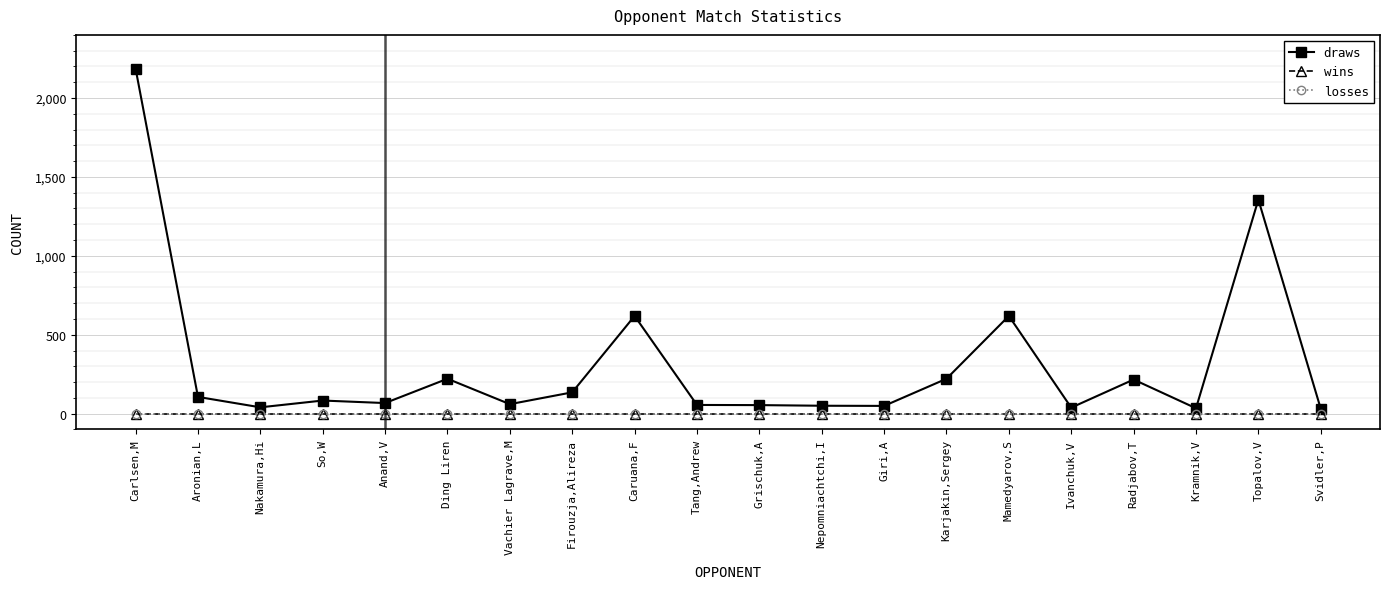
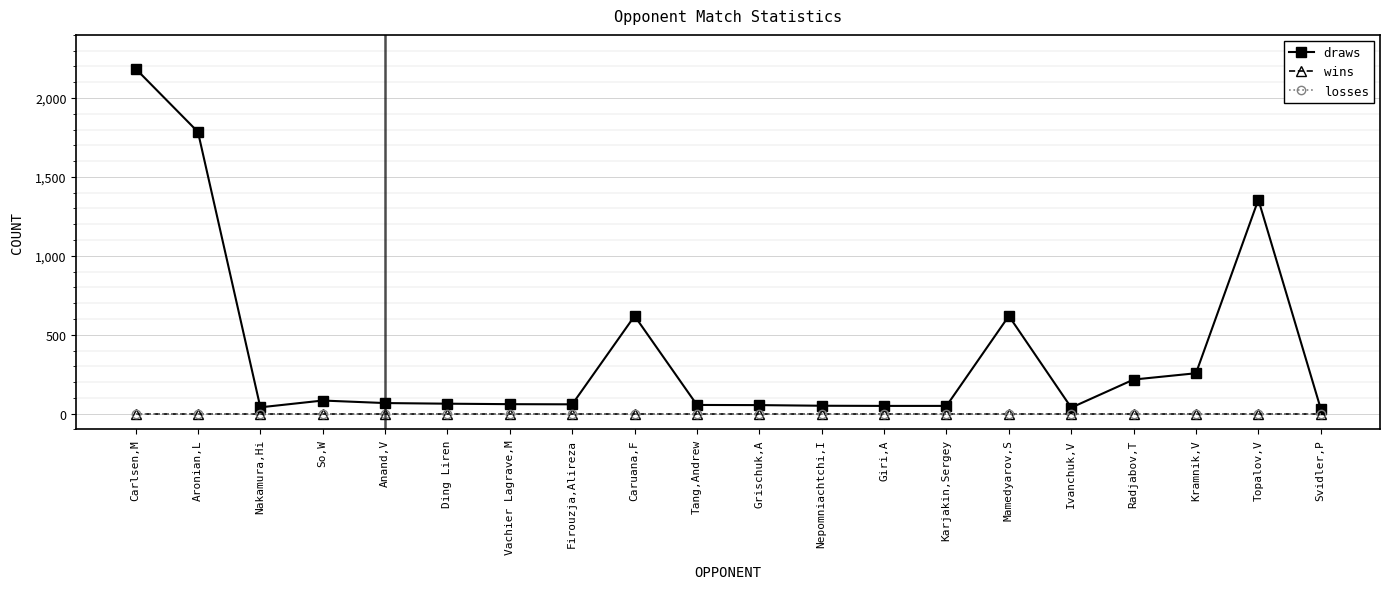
  {
    "draws": {
      "Carlsen,M": "2,190",
-     "Aronian,L": "110",
+     "Aronian,L": "1,790",
      "Nakamura,Hi": "40",
      "So,W": "80",
      "Anand,V": "70",
-     "Ding Liren": "220",
+     "Ding Liren": "60",
      "Vachier Lagrave,M": "60",
-     "Firouzja,Alireza": "140",
+     "Firouzja,Alireza": "60",
      "Caruana,F": "620",
      "Tang,Andrew": "60",
      "Grischuk,A": "50",
      "Nepomniachtchi,I": "50",
      "Giri,A": "50",
-     "Karjakin,Sergey": "220",
+     "Karjakin,Sergey": "50",
      "Mamedyarov,S": "620",
      "Ivanchuk,V": "40",
      "Radjabov,T": "220",
-     "Kramnik,V": "30",
+     "Kramnik,V": "260",
      "Topalov,V": "1,360",
      "Svidler,P": "30"
    },
    "losses": {
      "Carlsen,M": "0",
      "Aronian,L": "0",
      "Nakamura,Hi": "0",
      "So,W": "0",
      "Anand,V": "0",
      "Ding Liren": "0",
      "Vachier Lagrave,M": "0",
      "Firouzja,Alireza": "0",
      "Caruana,F": "0",
      "Tang,Andrew": "0",
      "Grischuk,A": "0",
      "Nepomniachtchi,I": "0",
      "Giri,A": "0",
      "Karjakin,Sergey": "0",
      "Mamedyarov,S": "0",
      "Ivanchuk,V": "0",
      "Radjabov,T": "0",
      "Kramnik,V": "0",
      "Topalov,V": "0",
      "Svidler,P": "0"
    }
  }
